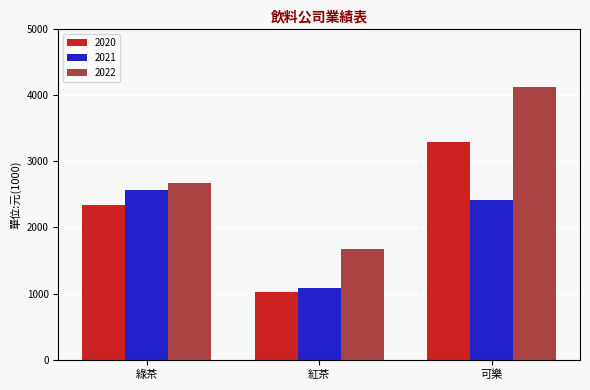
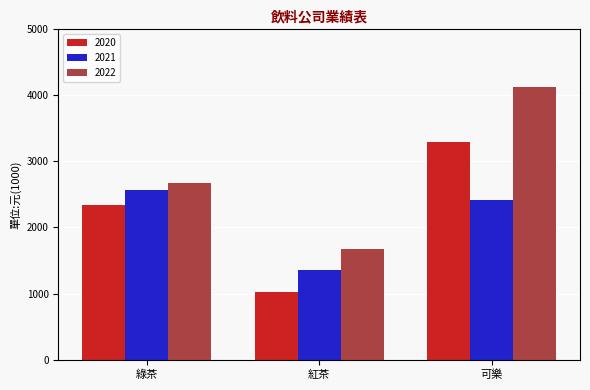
  {
    "2021": {
      "綠茶": 2600,
-     "紅茶": 1100,
+     "紅茶": 1400,
      "可樂": 2400
    }
  }
